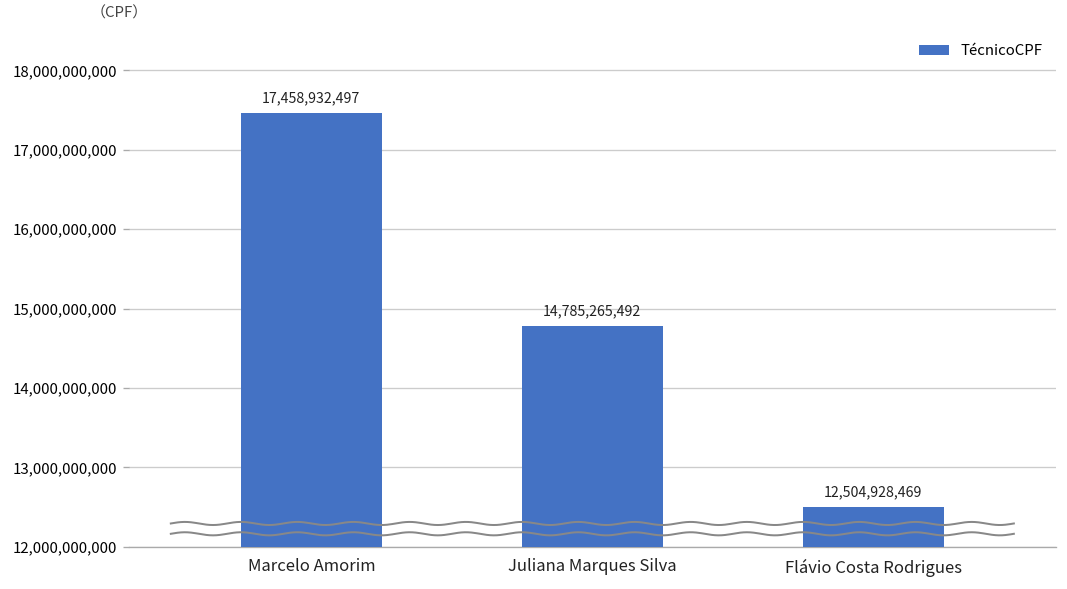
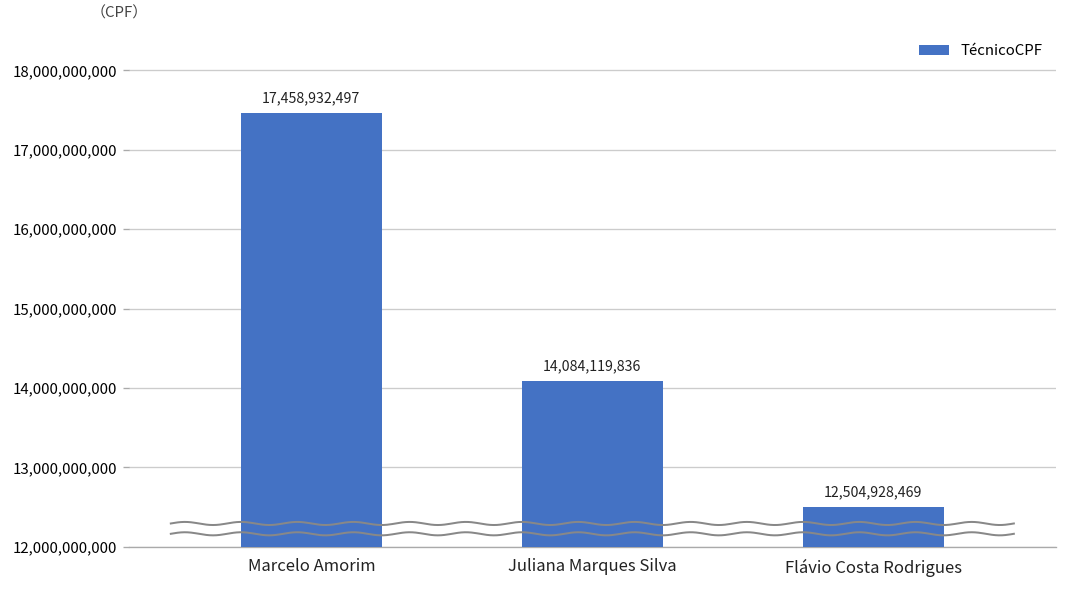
  {
    "TécnicoCPF": {
      "Marcelo Amorim": "17,458,932,497",
-     "Juliana Marques Silva": "14,785,265,492",
+     "Juliana Marques Silva": "14,084,119,836",
      "Flávio Costa Rodrigues": "12,504,928,469"
    }
  }
